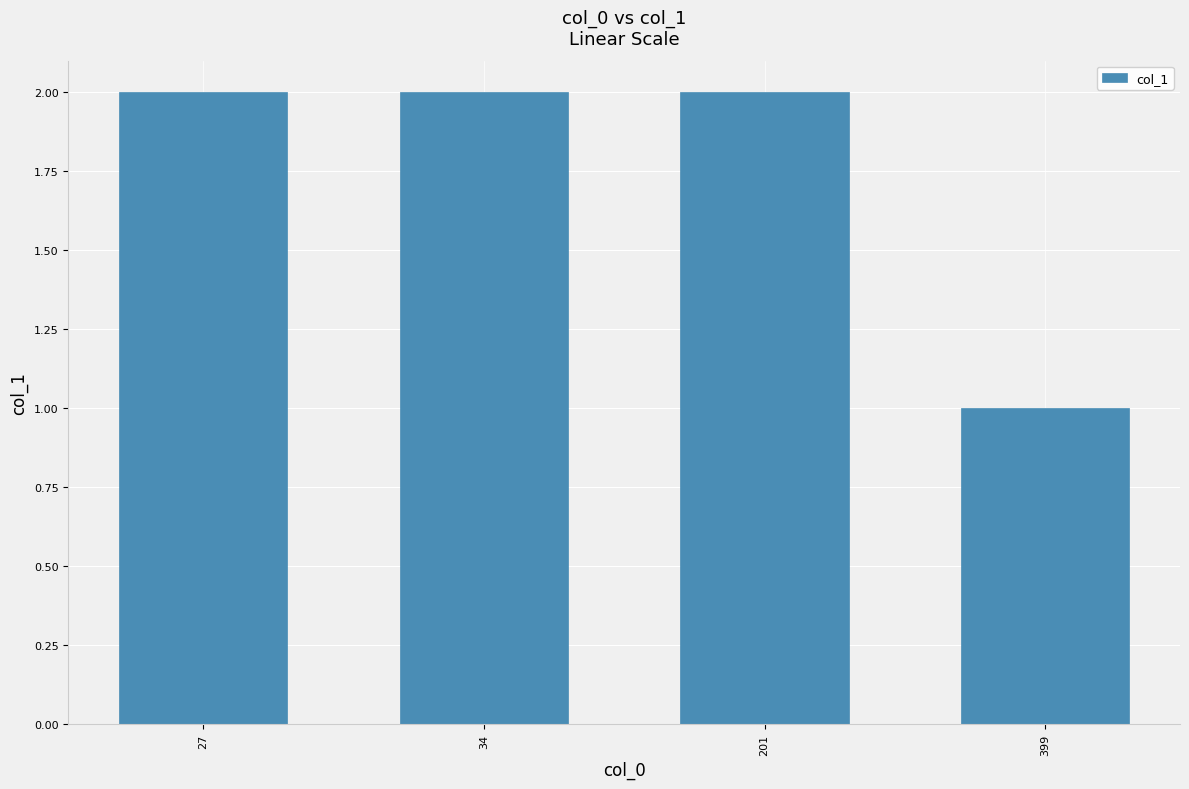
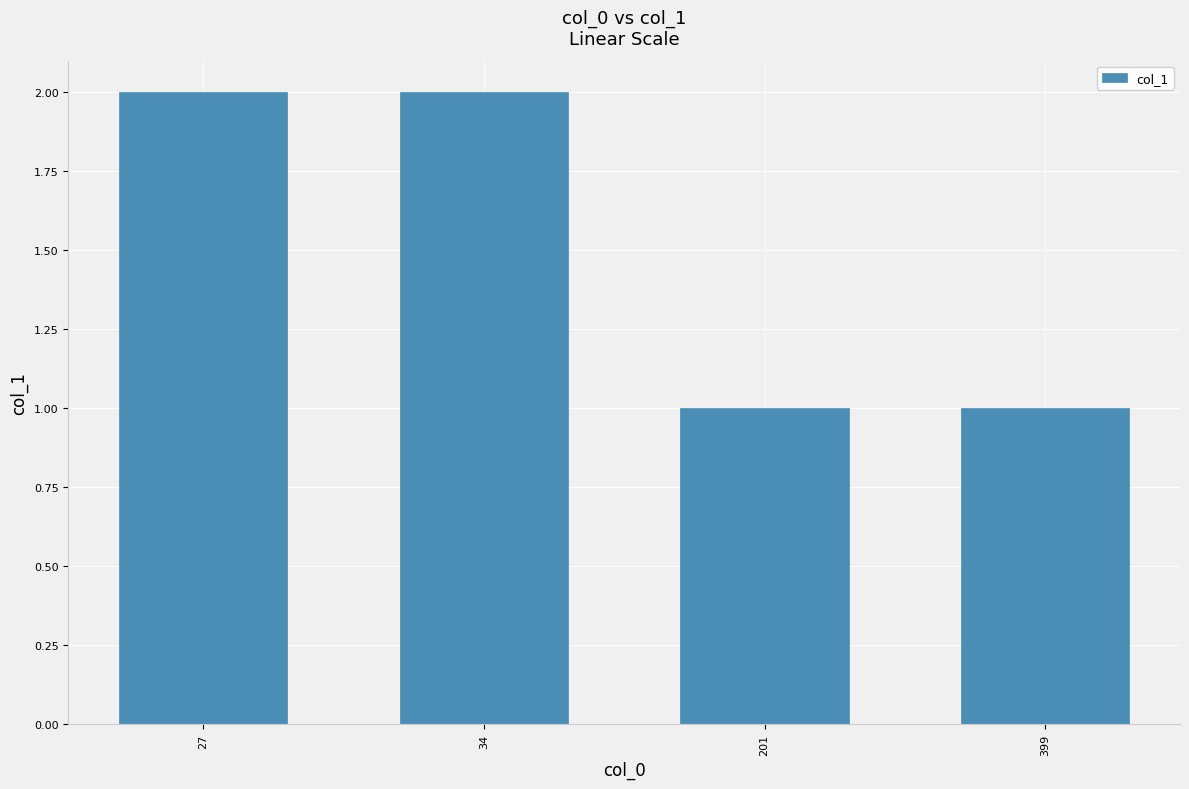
  {
    "27": 2,
    "34": 2,
-   "201": 2,
+   "201": 1,
    "399": 1
  }
